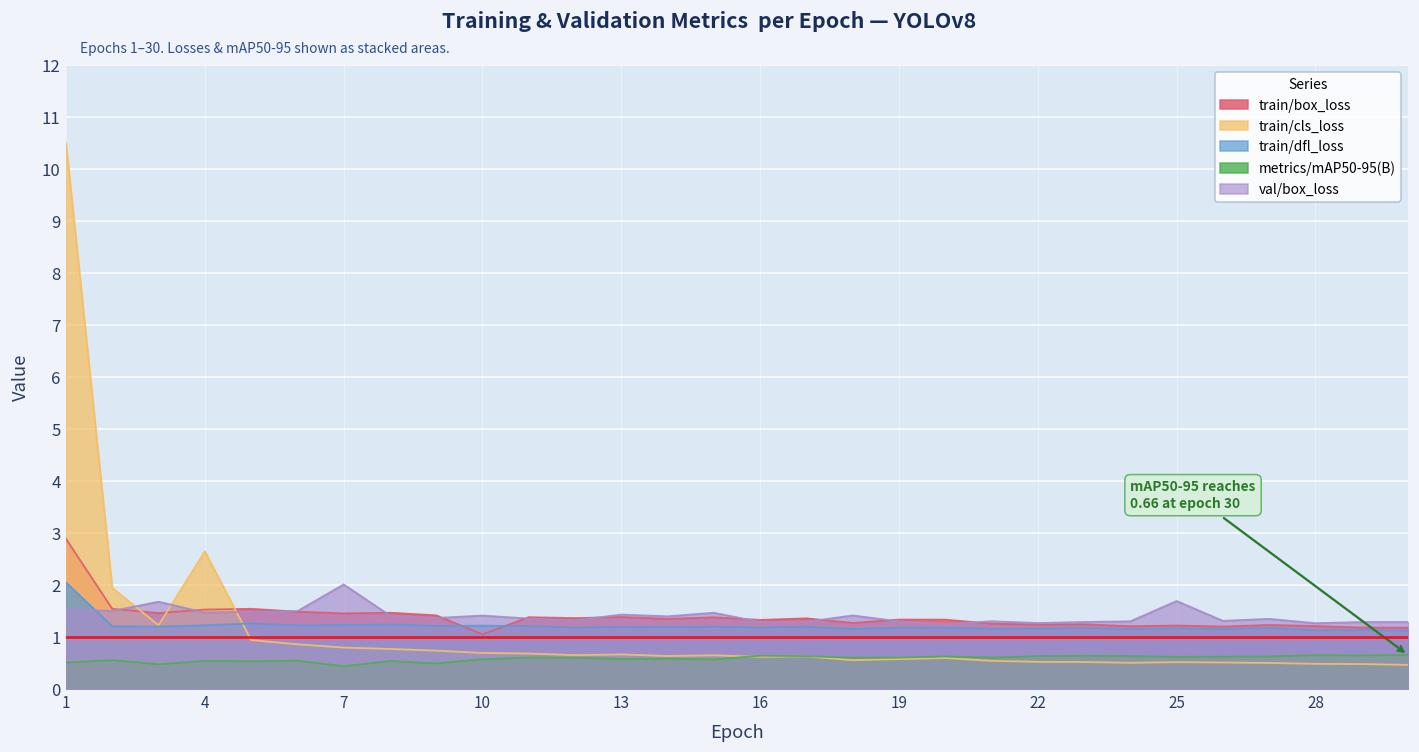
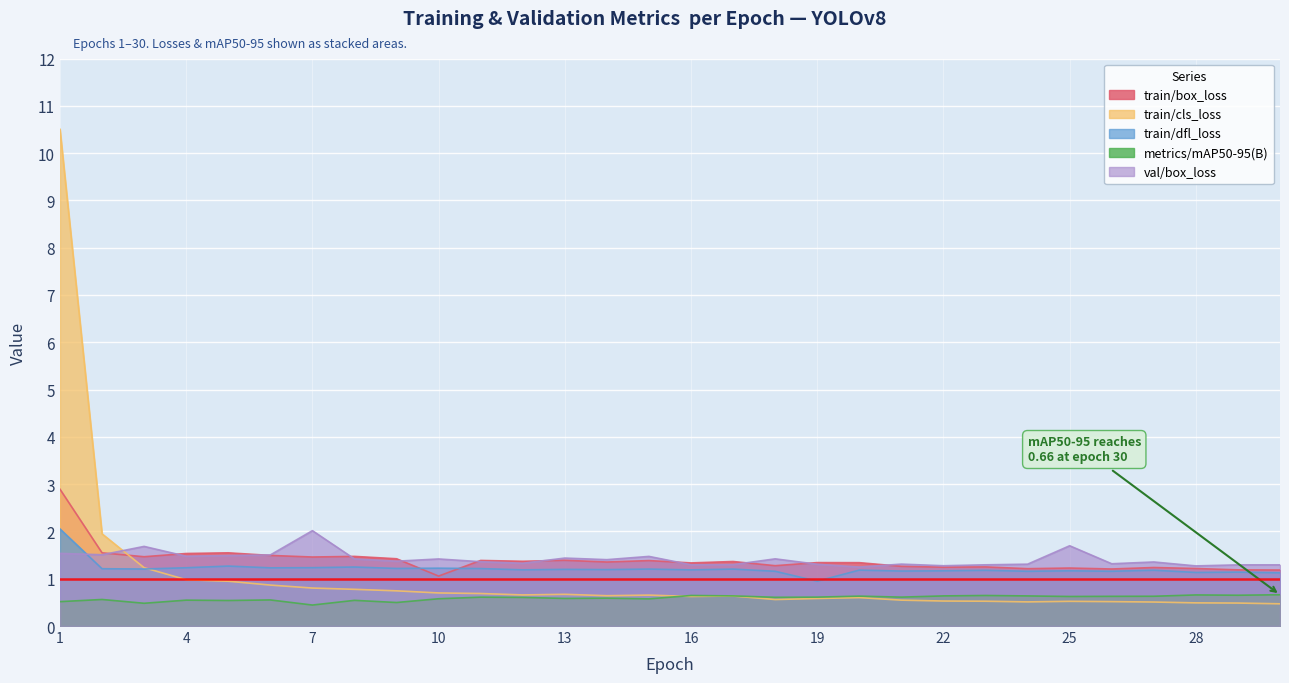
  {
    "train/box_loss": {
      "1": 2.9,
      "4": 1.5,
      "7": 1.5,
      "10": 1.1
    },
    "train/cls_loss": {
      "1": 10.5,
-     "4": 2.7,
+     "4": 1.0,
      "7": 0.8,
      "10": 0.7,
      "13": 0.7,
      "22": 0.5,
      "25": 0.5,
      "28": 0.5
    },
    "train/dfl_loss": {
      "1": 2.1,
      "4": 1.2,
      "7": 1.2,
      "10": 1.2,
      "13": 1.2,
      "16": 1.2,
-     "19": 1.2,
+     "19": 0.9,
      "22": 1.2
    },
    "metrics/mAP50-95(B)": {
      "1": 0.5,
      "4": 0.5,
      "7": 0.4,
      "10": 0.6,
      "13": 0.6,
      "22": 0.6,
      "25": 0.6,
      "28": 0.7
    },
    "val/box_loss": {
      "1": 1.5,
      "4": 1.5,
      "7": 2.0,
      "10": 1.4
    }
  }
